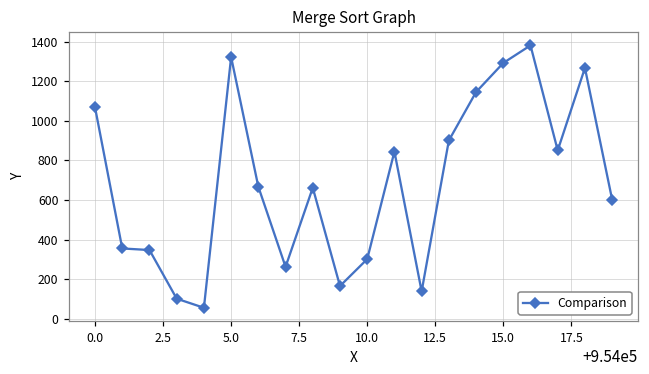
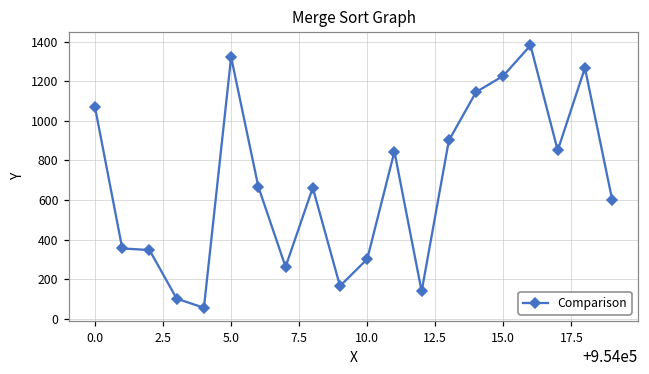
  {
    "0.0": 1070,
    "5.0": 1320,
    "10.0": 300,
-   "15.0": 1290
+   "15.0": 1230
  }
